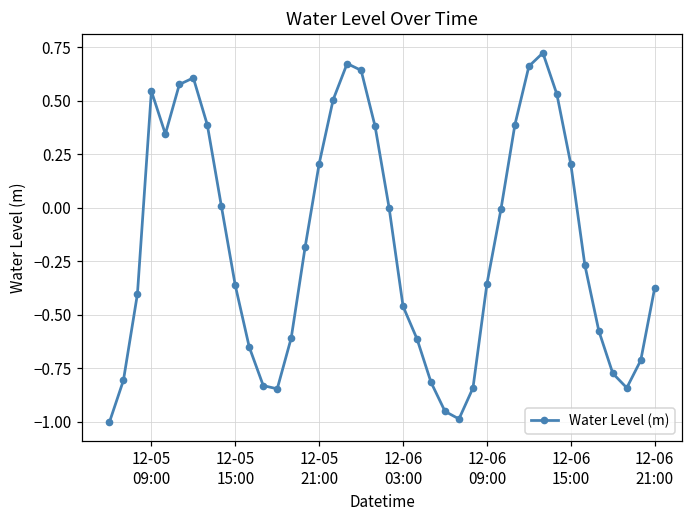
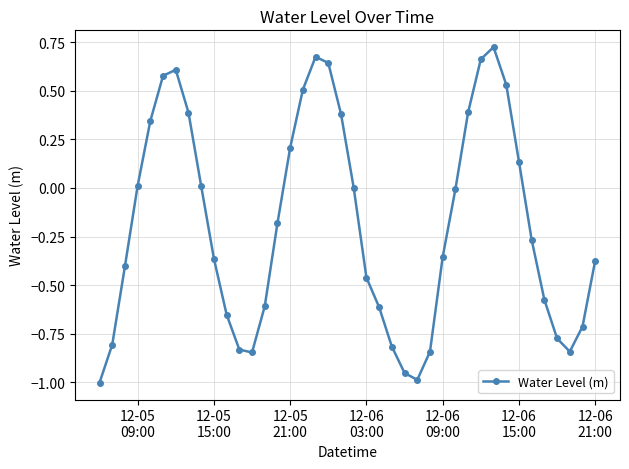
  {
-   "12-05 09:00": 0.55,
+   "12-05 09:00": 0.01,
    "12-05 15:00": -0.36,
    "12-05 21:00": 0.21,
    "12-06 03:00": -0.46,
    "12-06 09:00": -0.36,
-   "12-06 15:00": 0.20,
+   "12-06 15:00": 0.14,
    "12-06 21:00": -0.37
  }
